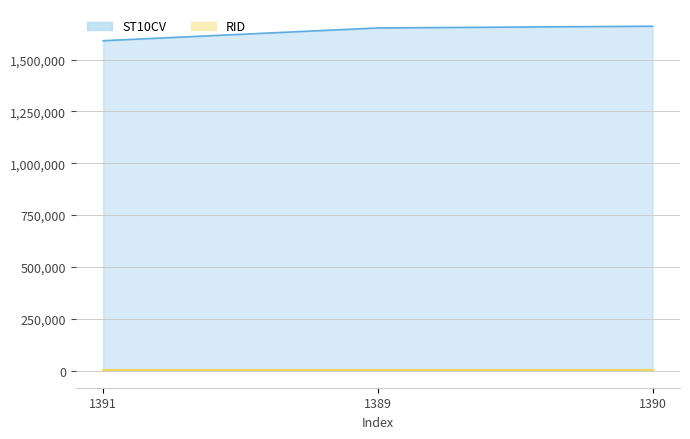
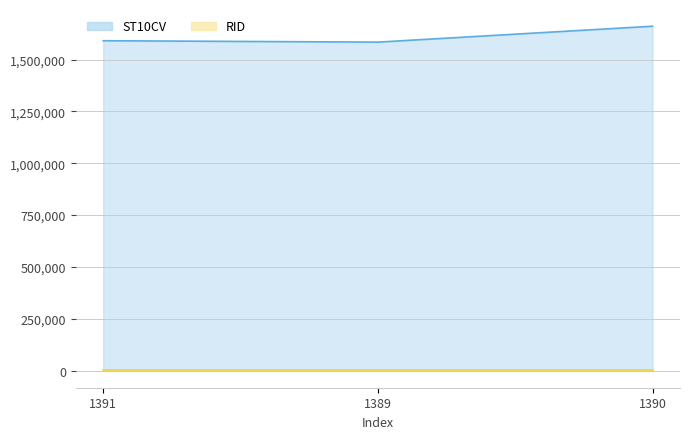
  {
    "ST10CV": {
      "1391": "1,590,000",
-     "1389": "1,650,000",
+     "1389": "1,580,000",
      "1390": "1,660,000"
    },
    "RID": {
      "1391": "0",
      "1389": "0",
      "1390": "0"
    }
  }
